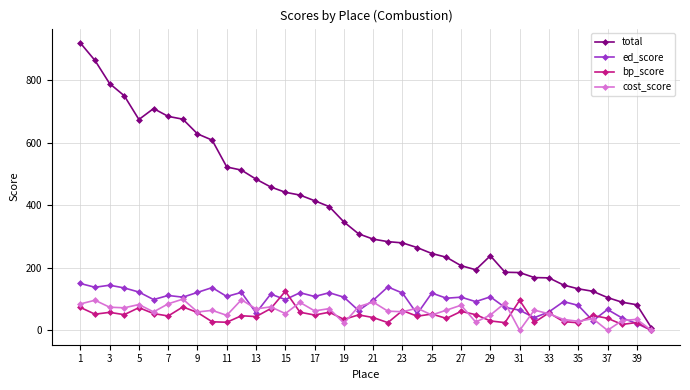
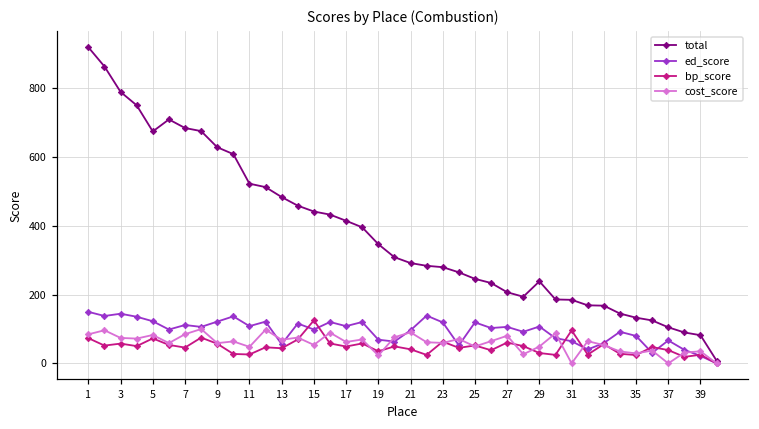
  {
    "total": {
      "1": 920,
      "3": 790,
      "5": 680,
      "7": 690,
      "9": 630,
      "11": 520,
      "13": 480,
      "15": 440,
      "17": 420,
      "19": 350,
      "21": 290,
      "23": 280,
      "25": 250,
      "27": 210,
      "29": 240,
      "31": 190,
      "33": 170,
      "35": 130,
      "37": 110,
      "39": 80
    },
    "ed_score": {
      "1": 150,
      "3": 140,
      "5": 120,
      "7": 110,
      "9": 120,
      "11": 110,
      "13": 60,
      "15": 100,
      "17": 110,
-     "19": 110,
+     "19": 70,
      "23": 120,
      "25": 120,
      "27": 110,
      "29": 110,
      "31": 60,
      "35": 80,
      "37": 70
    },
    "bp_score": {
      "1": 70,
      "3": 60,
      "5": 70,
      "7": 50,
      "11": 30,
      "13": 40,
      "15": 130,
      "17": 50,
      "19": 40,
      "21": 40,
      "27": 60,
      "29": 30,
      "31": 100,
      "37": 40
    },
    "cost_score": {
      "1": 80,
      "3": 70,
      "5": 80,
      "7": 80,
      "11": 50,
      "13": 70,
      "15": 50,
      "17": 60,
      "19": 20,
      "27": 80,
      "29": 50,
      "31": 0,
      "37": 0,
      "39": 40
    }
  }
